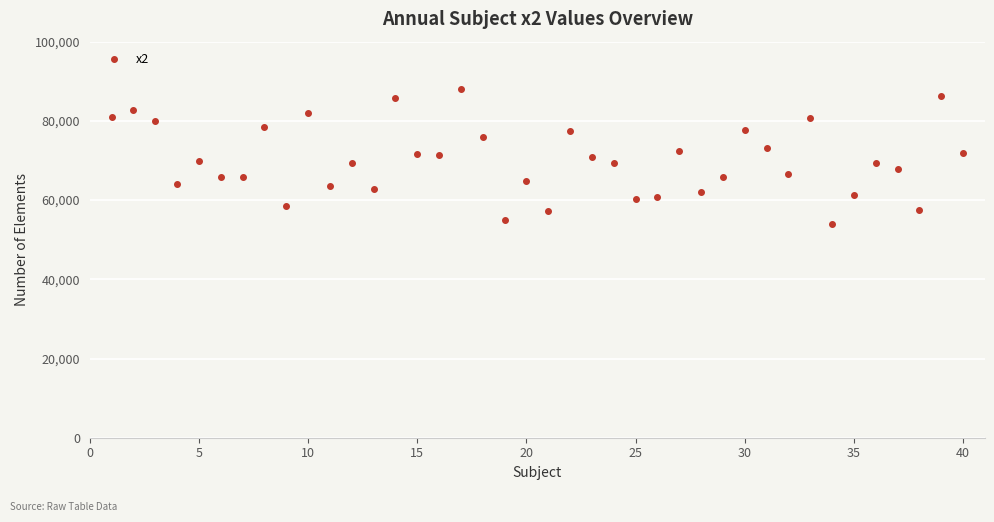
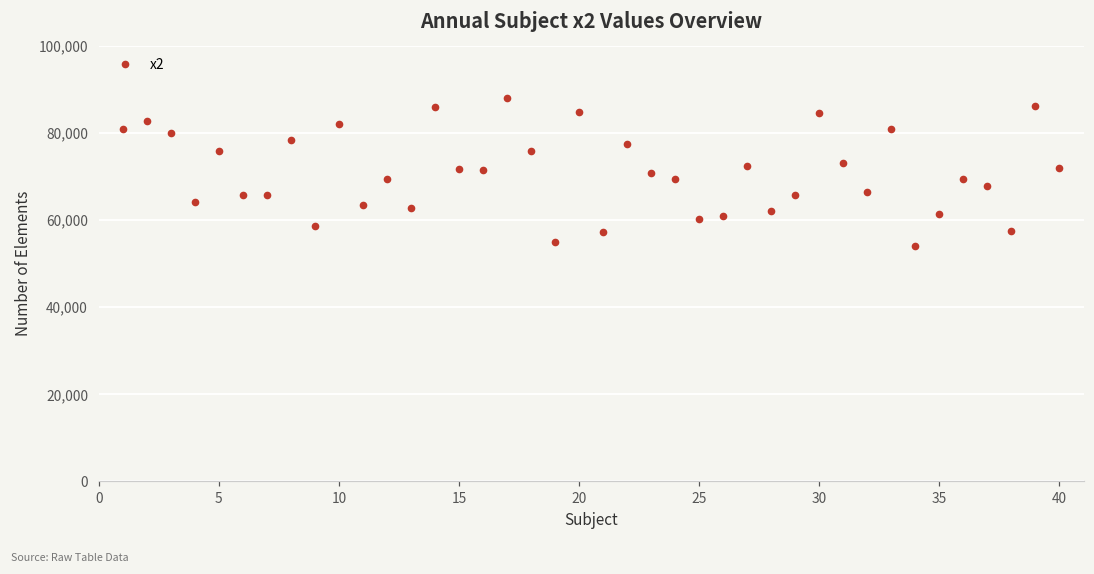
  {
-   "5": "70,000",
+   "5": "76,000",
    "10": "82,000",
    "15": "72,000",
-   "20": "65,000",
+   "20": "85,000",
    "25": "60,000",
-   "30": "78,000",
+   "30": "85,000",
    "35": "61,000",
    "40": "72,000"
  }
